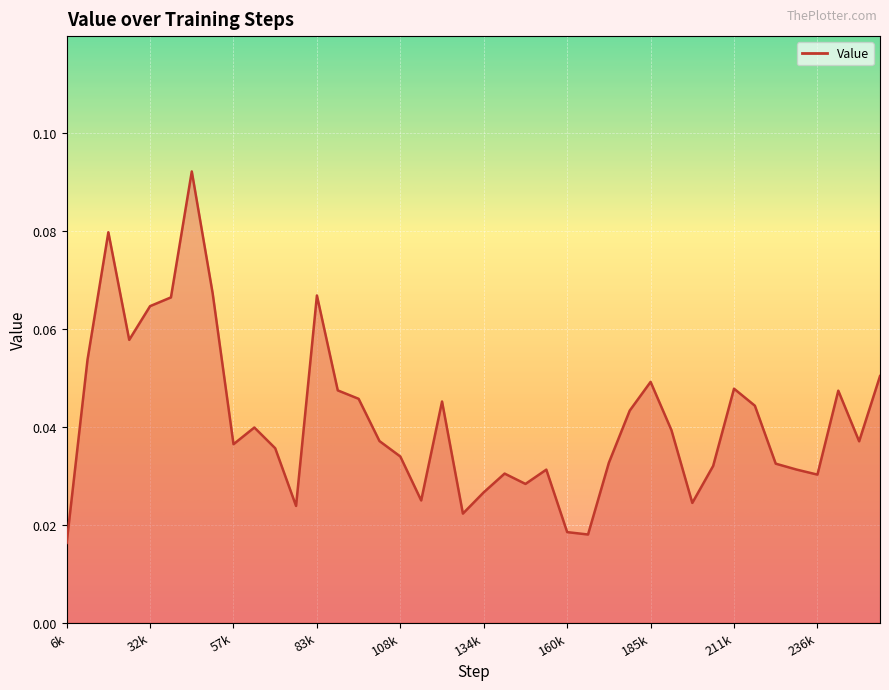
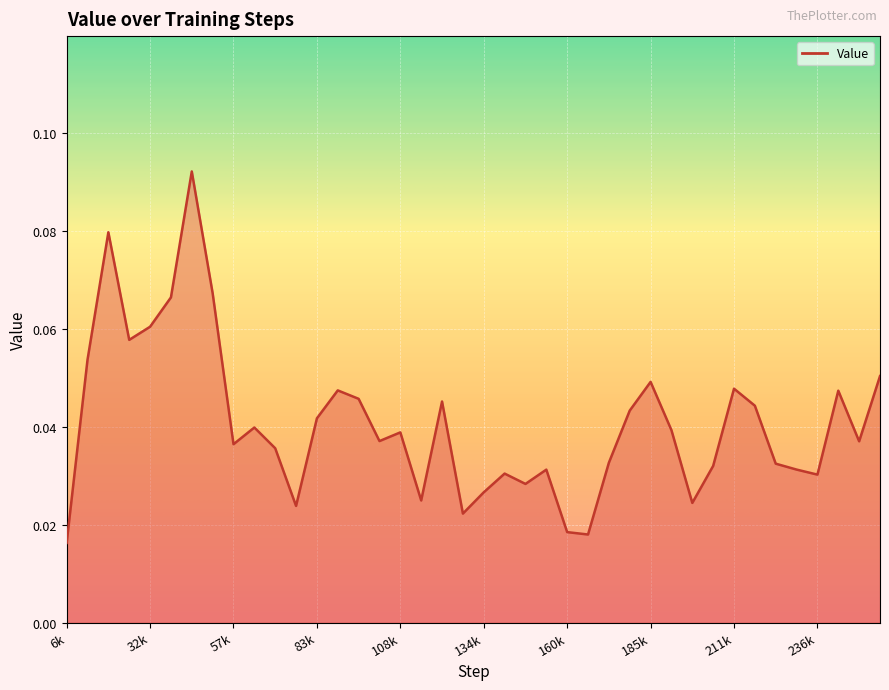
  {
    "6k": 0.016,
-   "32k": 0.065,
+   "32k": 0.060,
    "57k": 0.036,
-   "83k": 0.067,
-   "108k": 0.034,
+   "83k": 0.042,
+   "108k": 0.039,
    "134k": 0.027,
    "160k": 0.018,
    "185k": 0.049,
    "211k": 0.048,
    "236k": 0.030
  }
